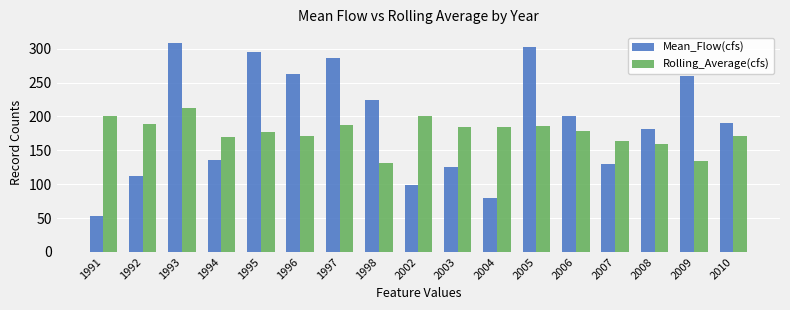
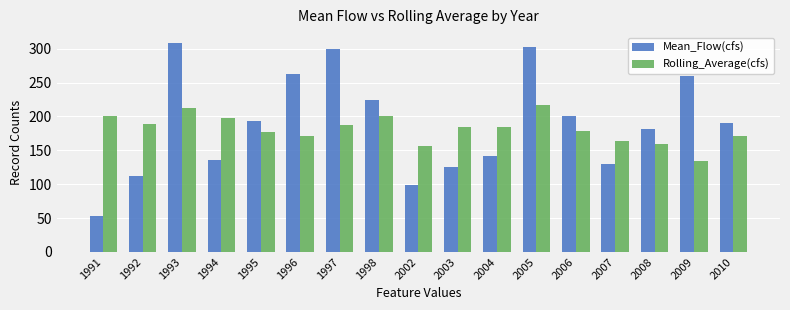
  {
    "Mean_Flow(cfs)": {
      "1991": 50,
      "1992": 110,
      "1993": 310,
      "1994": 140,
-     "1995": 300,
+     "1995": 190,
      "1996": 260,
-     "1997": 290,
+     "1997": 300,
      "1998": 220,
      "2002": 100,
      "2003": 130,
-     "2004": 80,
+     "2004": 140,
      "2005": 300,
      "2006": 200,
      "2007": 130,
      "2008": 180,
      "2009": 260,
      "2010": 190
    },
    "Rolling_Average(cfs)": {
      "1991": 200,
      "1992": 190,
      "1993": 210,
-     "1994": 170,
+     "1994": 200,
      "1995": 180,
      "1996": 170,
      "1997": 190,
-     "1998": 130,
-     "2002": 200,
+     "1998": 200,
+     "2002": 160,
      "2003": 180,
      "2004": 180,
-     "2005": 190,
+     "2005": 220,
      "2006": 180,
      "2007": 160,
      "2008": 160,
      "2009": 130,
      "2010": 170
    }
  }
